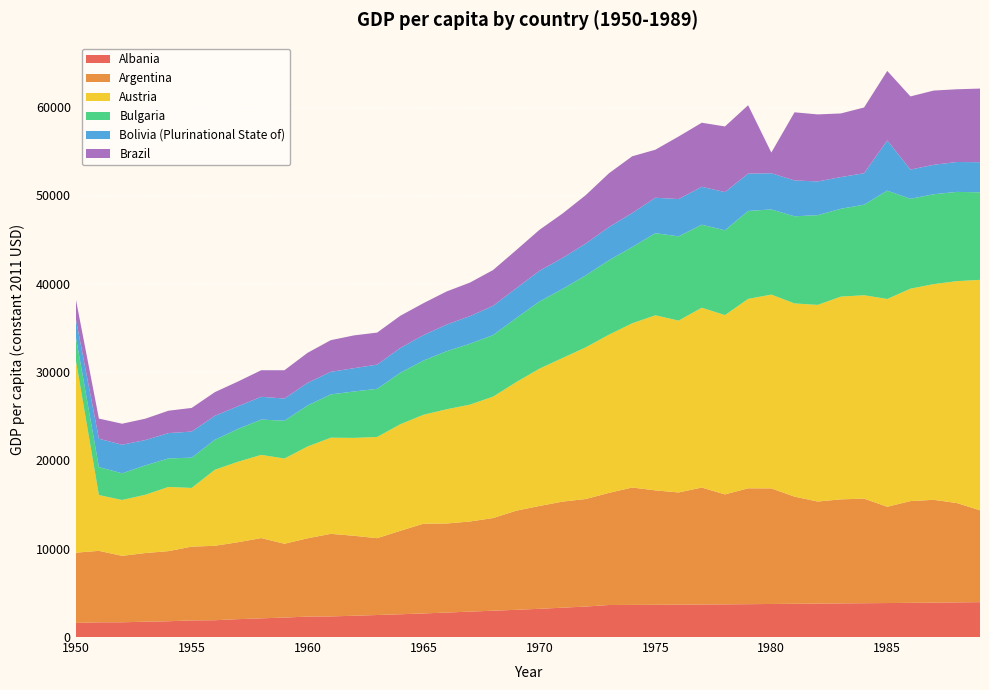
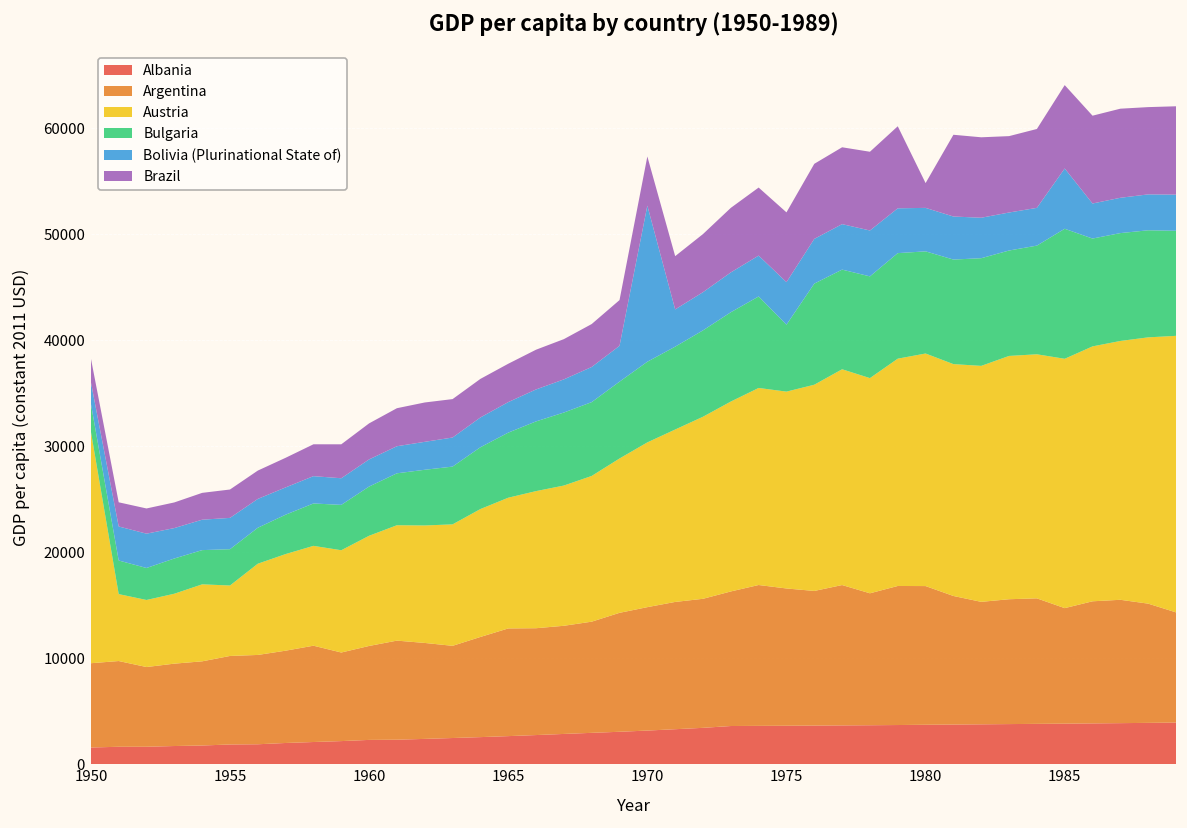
  {
    "Austria": {
      "1950": 22000,
      "1955": 7000,
      "1960": 10000,
      "1965": 12000,
      "1970": 16000,
-     "1975": 20000,
+     "1975": 19000,
      "1980": 22000,
      "1985": 24000
    },
    "Bulgaria": {
      "1950": 3000,
      "1955": 3000,
      "1960": 5000,
      "1965": 6000,
      "1970": 8000,
-     "1975": 9000,
+     "1975": 6000,
      "1980": 10000,
      "1985": 12000
    },
    "Bolivia (Plurinational State of)": {
      "1950": 2000,
      "1955": 3000,
      "1960": 3000,
      "1965": 3000,
-     "1970": 3000,
+     "1970": 15000,
      "1975": 4000,
      "1980": 4000,
      "1985": 6000
    },
    "Brazil": {
      "1950": 2000,
      "1955": 3000,
      "1960": 3000,
      "1965": 4000,
      "1970": 5000,
-     "1975": 5000,
+     "1975": 7000,
      "1980": 2000,
      "1985": 8000
    }
  }
